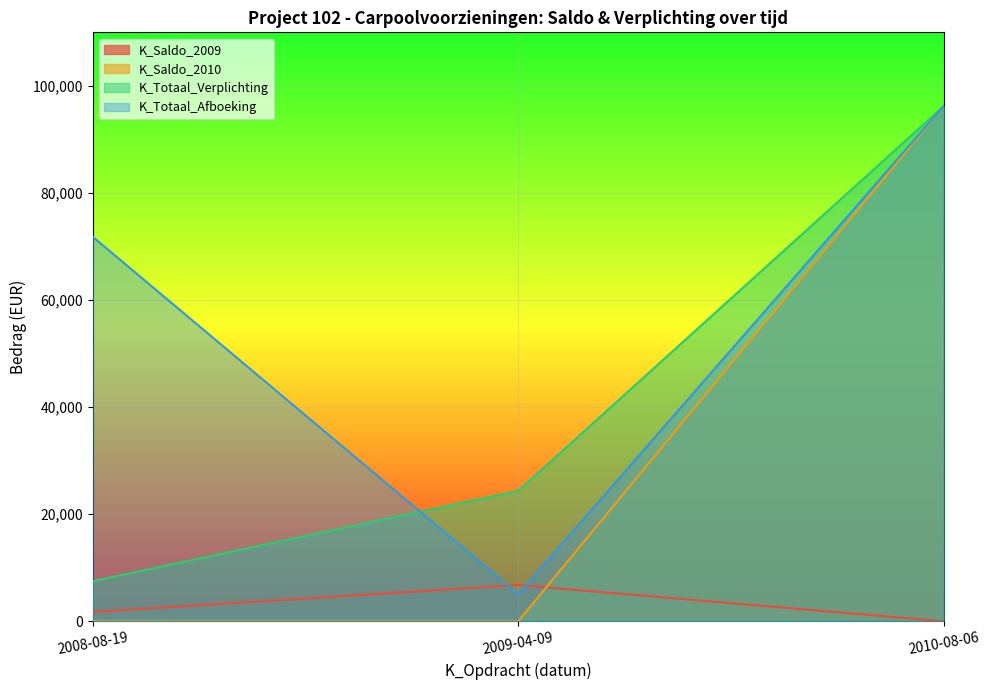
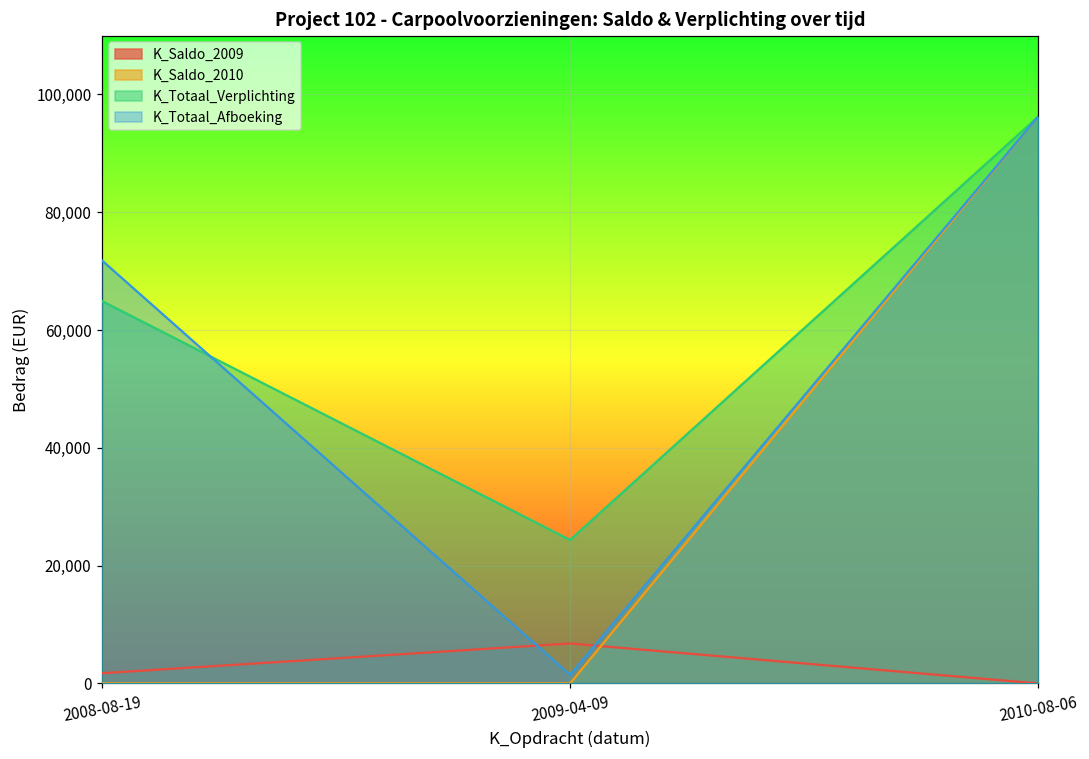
  {
    "K_Saldo_2009": {
      "2008-08-19": "2,000",
      "2009-04-09": "7,000",
      "2010-08-06": "0"
    },
    "K_Saldo_2010": {
      "2008-08-19": "0",
      "2009-04-09": "0"
    },
    "K_Totaal_Verplichting": {
-     "2008-08-19": "8,000",
+     "2008-08-19": "65,000",
      "2009-04-09": "24,000"
    },
    "K_Totaal_Afboeking": {
      "2008-08-19": "72,000",
-     "2009-04-09": "5,000"
+     "2009-04-09": "1,000"
    }
  }
